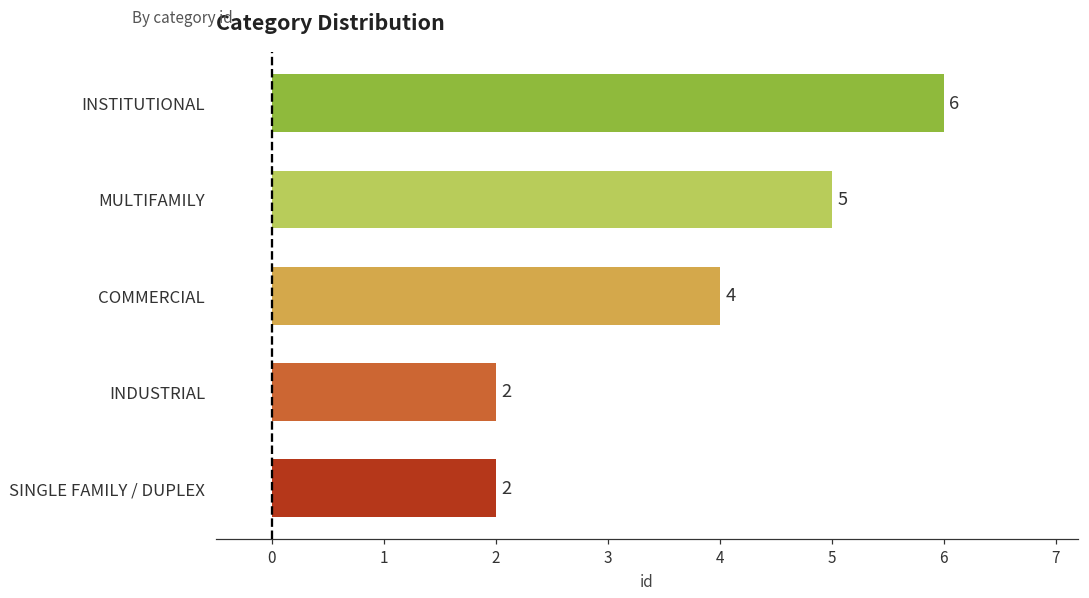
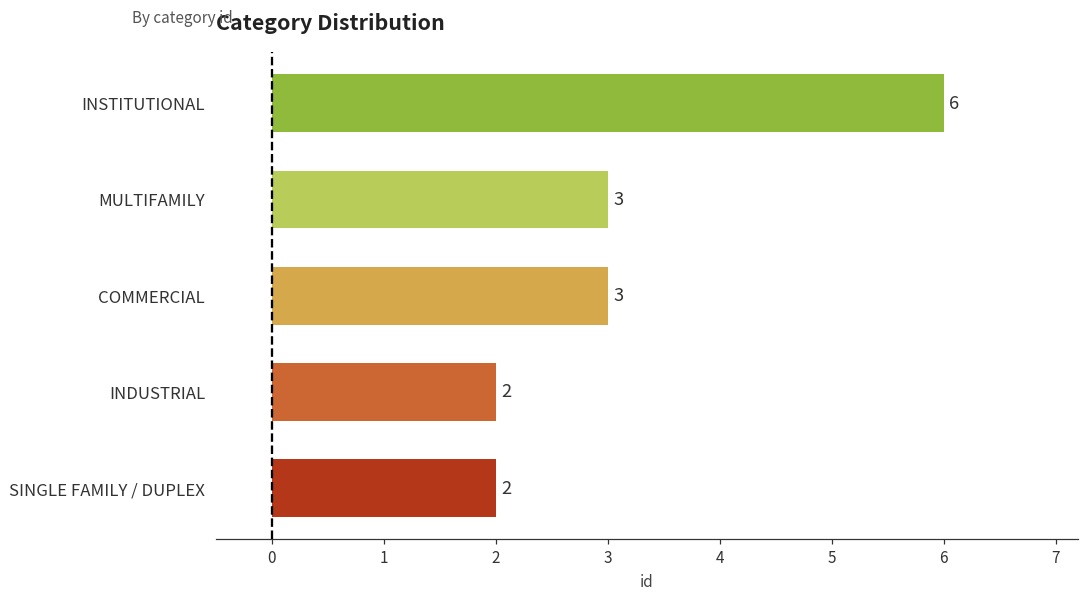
  {
    "INSTITUTIONAL": 6,
-   "MULTIFAMILY": 5,
-   "COMMERCIAL": 4,
+   "MULTIFAMILY": 3,
+   "COMMERCIAL": 3,
    "INDUSTRIAL": 2,
    "SINGLE FAMILY / DUPLEX": 2
  }
